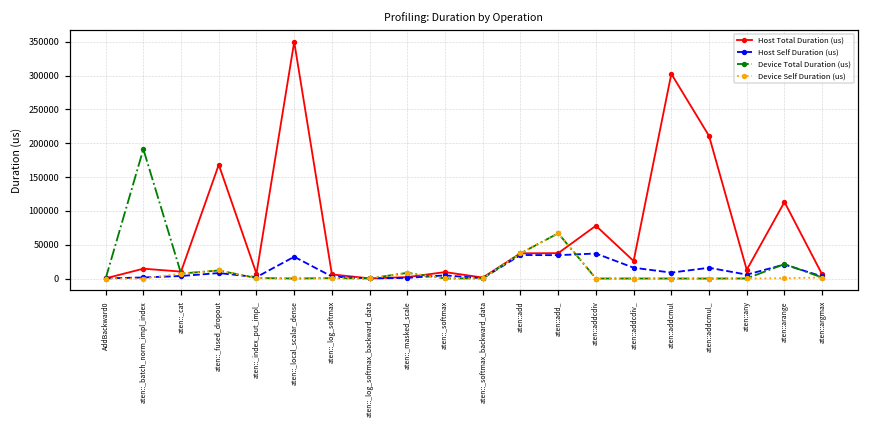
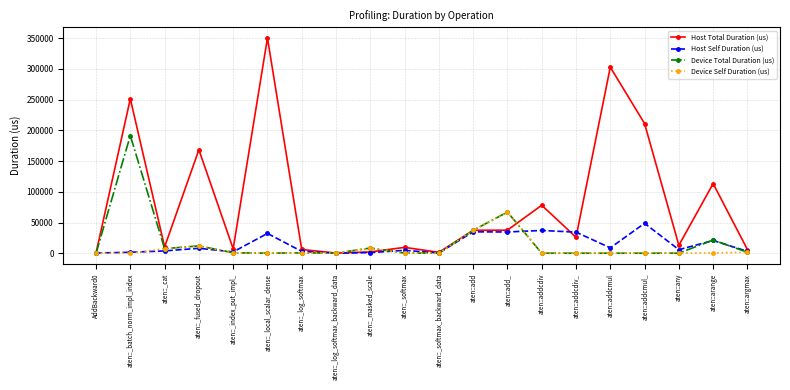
  {
    "Host Total Duration (us)": {
-     "aten::_batch_norm_impl_index": 10000,
+     "aten::_batch_norm_impl_index": 250000,
      "aten::_fused_dropout": 170000,
      "aten::_index_put_impl_": 10000,
      "aten::_local_scalar_dense": 350000,
      "aten::_softmax": 10000,
      "aten::addcdiv": 80000,
      "aten::addcdiv_": 30000,
      "aten::addcmul": 300000,
      "aten::addcmul_": 210000,
      "aten::any": 10000,
      "aten::arange": 110000
    },
    "Host Self Duration (us)": {
      "aten::_local_scalar_dense": 30000,
      "aten::_softmax": 0,
      "aten::addcdiv": 40000,
-     "aten::addcdiv_": 20000,
+     "aten::addcdiv_": 30000,
      "aten::addcmul": 10000,
-     "aten::addcmul_": 20000,
+     "aten::addcmul_": 50000,
      "aten::any": 10000
    },
    "Device Total Duration (us)": {
      "aten::_batch_norm_impl_index": 190000
    },
    "Device Self Duration (us)": {
      "aten::arange": 0
    }
  }
